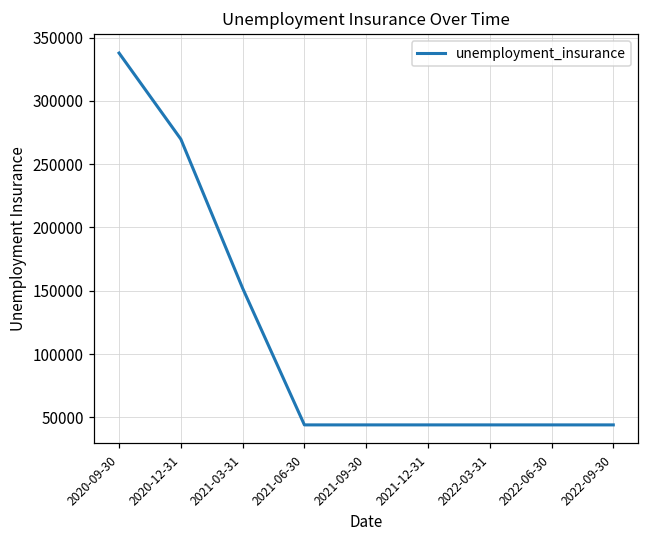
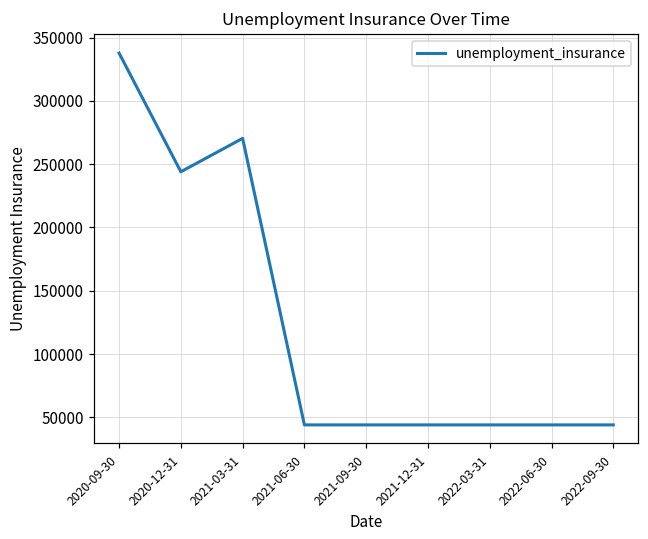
  {
    "2020-09-30": 338000,
-   "2020-12-31": 270000,
-   "2021-03-31": 152000,
+   "2020-12-31": 244000,
+   "2021-03-31": 270000,
    "2021-06-30": 44000,
    "2021-09-30": 44000,
    "2021-12-31": 44000,
    "2022-03-31": 44000,
    "2022-06-30": 44000,
    "2022-09-30": 44000
  }
